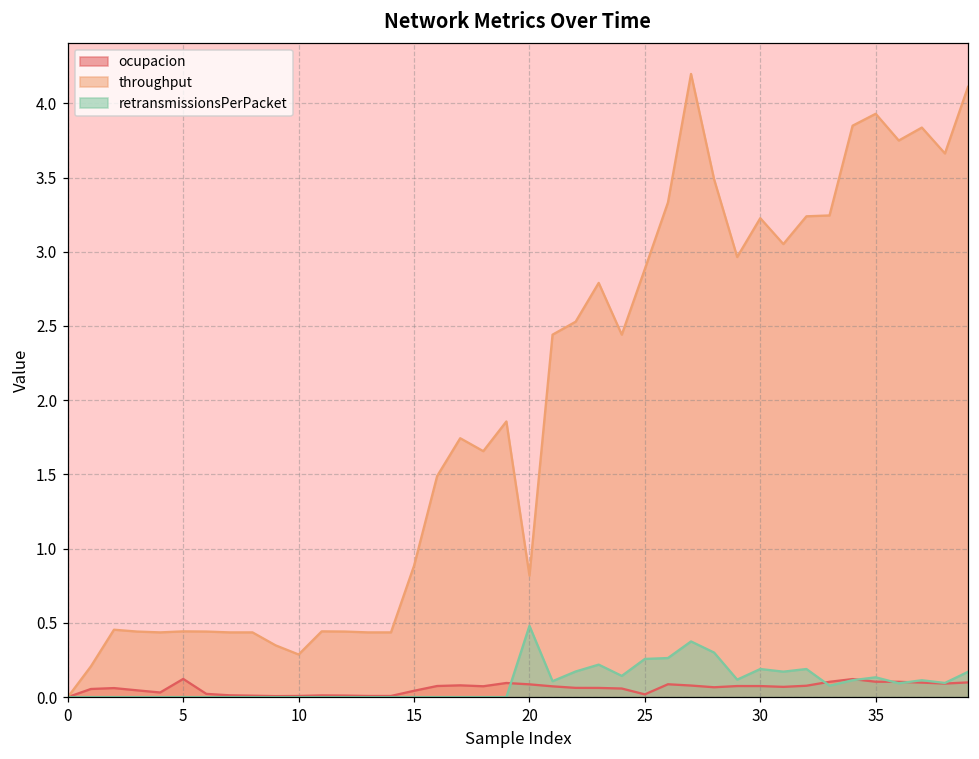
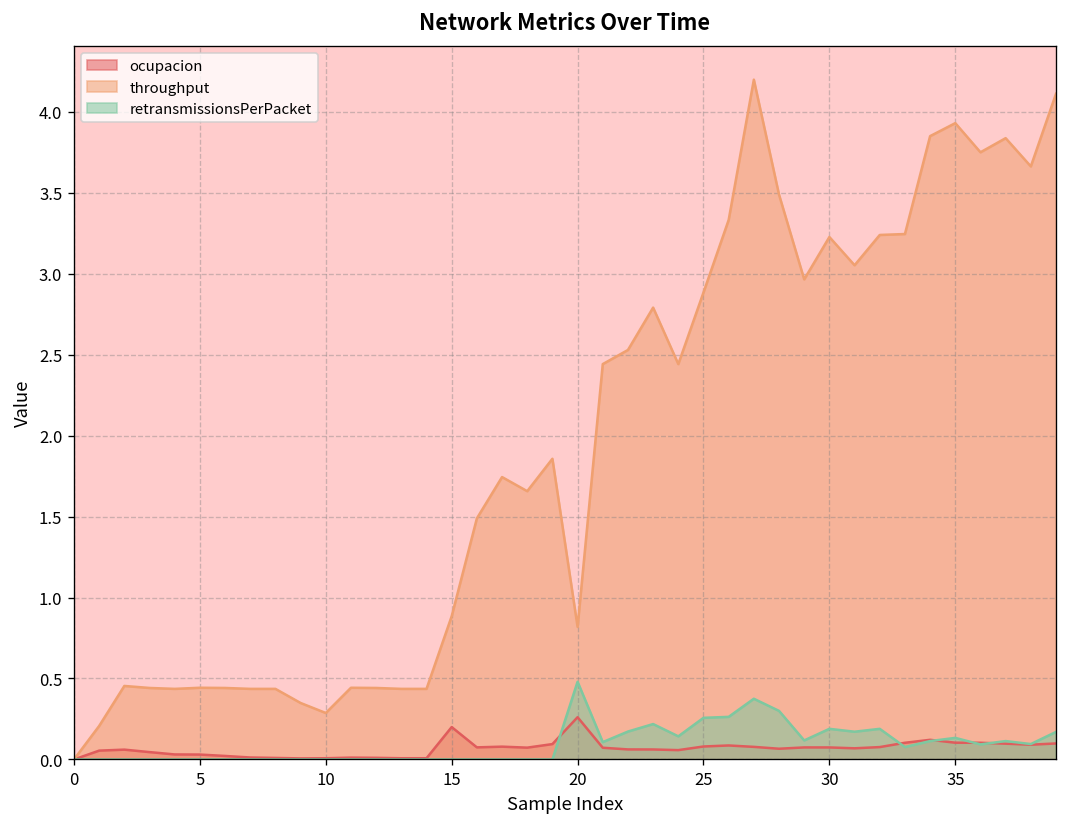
  {
    "ocupacion": {
-     "5": 0.12,
-     "15": 0.04,
-     "20": 0.09,
-     "25": 0.02,
+     "5": 0.03,
+     "15": 0.20,
+     "20": 0.26,
+     "25": 0.08,
      "30": 0.07,
      "35": 0.10
    },
    "throughput": {
      "5": 0.44,
      "10": 0.29,
      "15": 0.88,
      "20": 0.82,
      "25": 2.88,
      "30": 3.23,
      "35": 3.93
    },
    "retransmissionsPerPacket": {
      "5": 0.00,
      "15": 0.00,
      "20": 0.48,
      "25": 0.26,
      "30": 0.19,
      "35": 0.13
    }
  }
